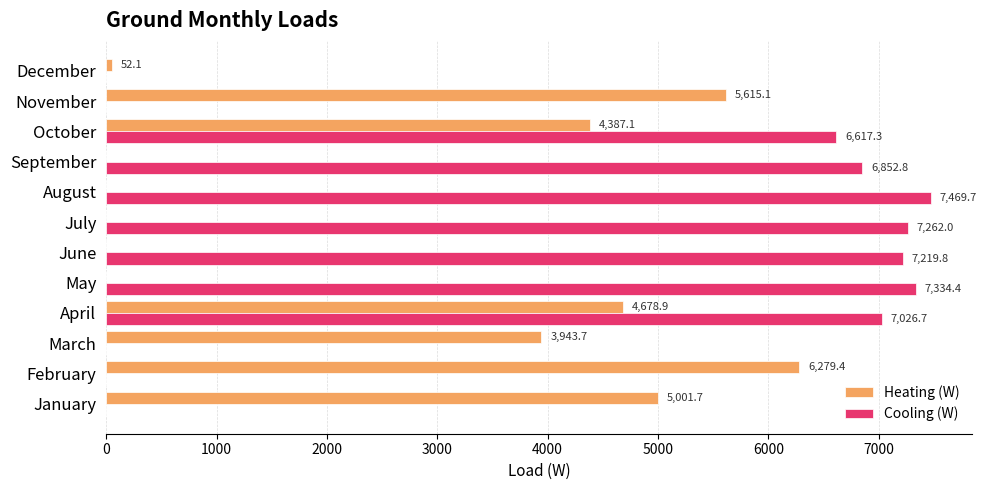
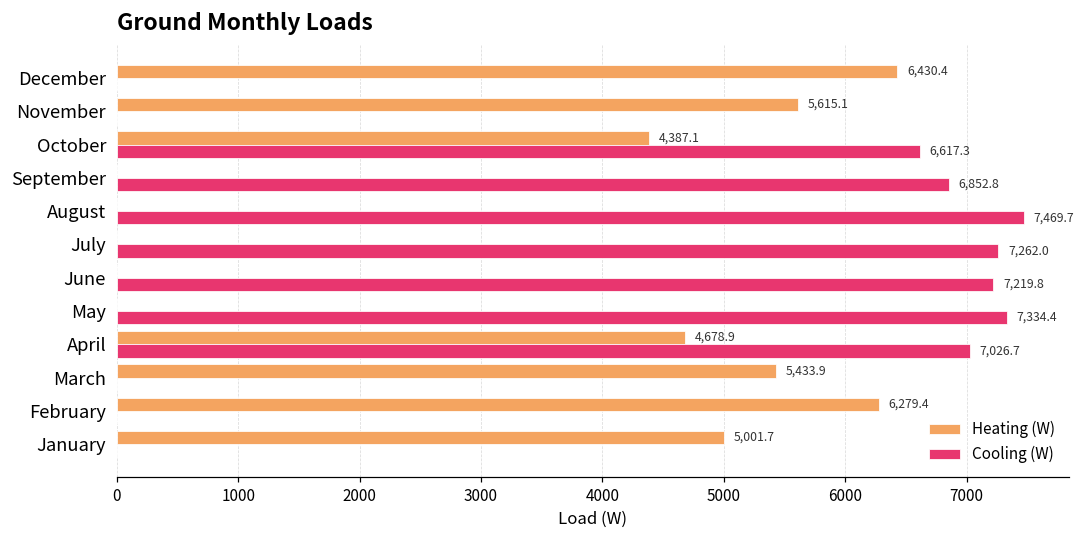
  {
    "Heating (W)": {
-     "December": "52.1",
+     "December": "6,430.4",
      "November": "5,615.1",
      "October": "4,387.1",
      "April": "4,678.9",
-     "March": "3,943.7",
+     "March": "5,433.9",
      "February": "6,279.4",
      "January": "5,001.7"
    },
    "Cooling (W)": {
      "October": "6,617.3",
      "September": "6,852.8",
      "August": "7,469.7",
      "July": "7,262.0",
      "June": "7,219.8",
      "May": "7,334.4",
      "April": "7,026.7"
    }
  }
